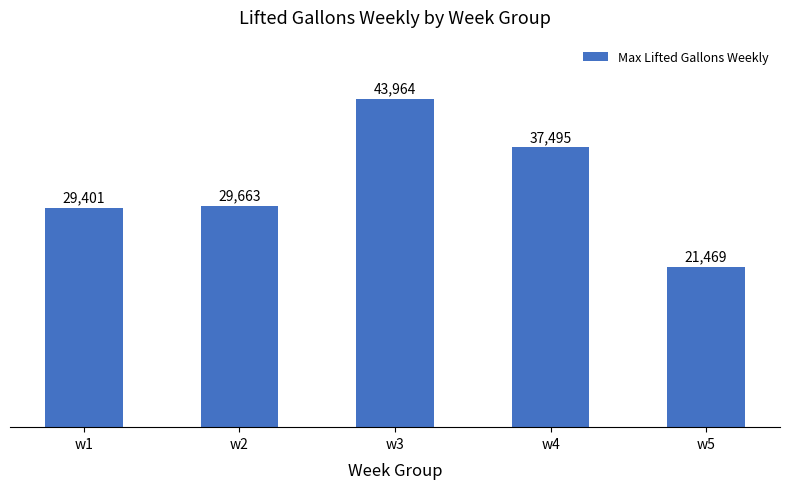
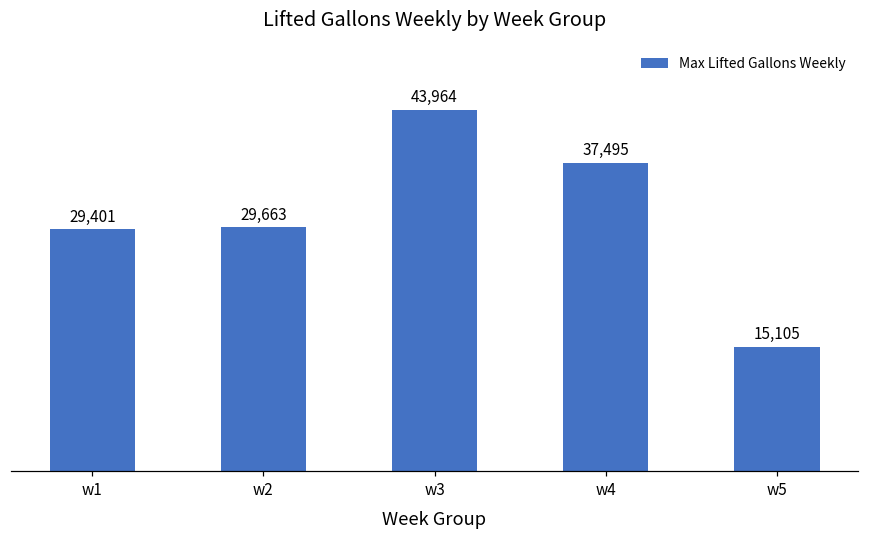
  {
    "w1": "29,401",
    "w2": "29,663",
    "w3": "43,964",
    "w4": "37,495",
-   "w5": "21,469"
+   "w5": "15,105"
  }
